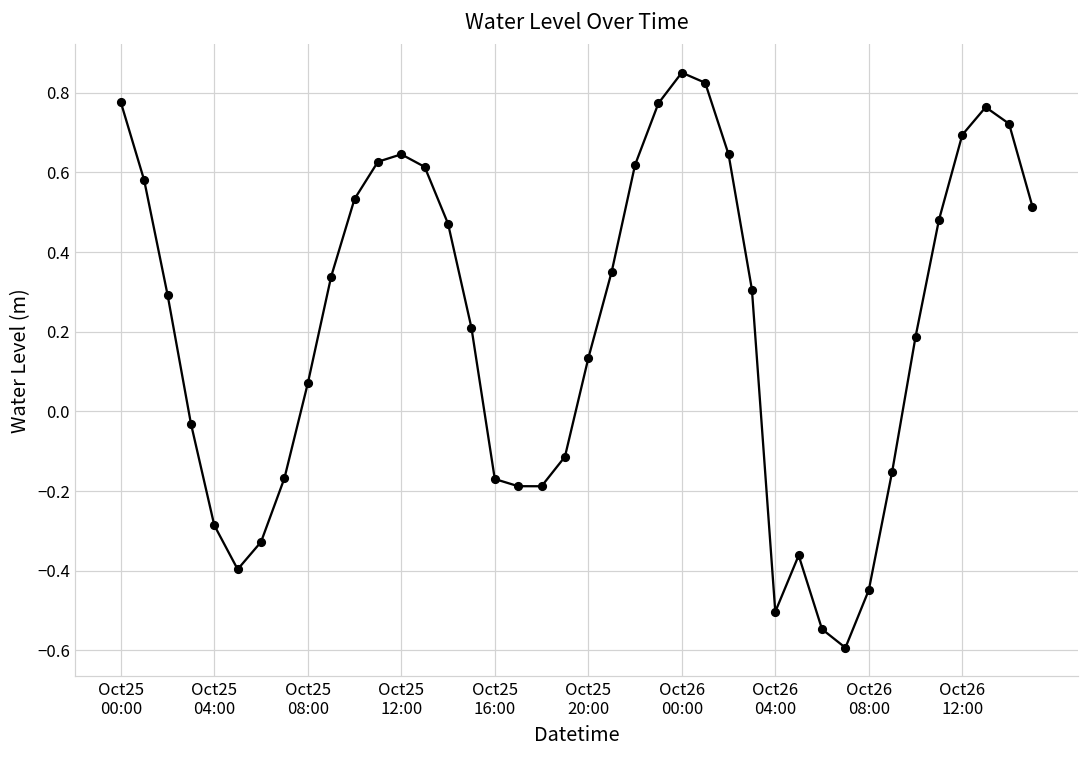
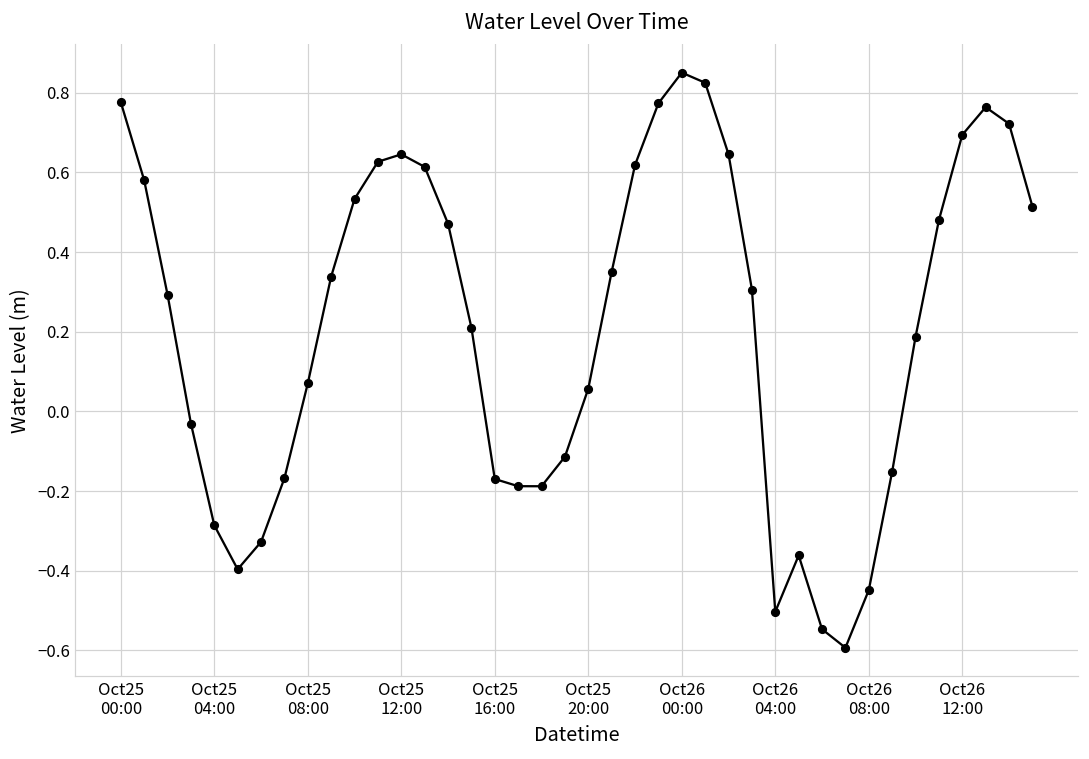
  {
    "Oct25 00:00": 0.78,
    "Oct25 04:00": -0.29,
    "Oct25 08:00": 0.07,
    "Oct25 12:00": 0.65,
    "Oct25 16:00": -0.17,
-   "Oct25 20:00": 0.13,
+   "Oct25 20:00": 0.06,
    "Oct26 00:00": 0.85,
    "Oct26 04:00": -0.50,
    "Oct26 08:00": -0.45,
    "Oct26 12:00": 0.69
  }
